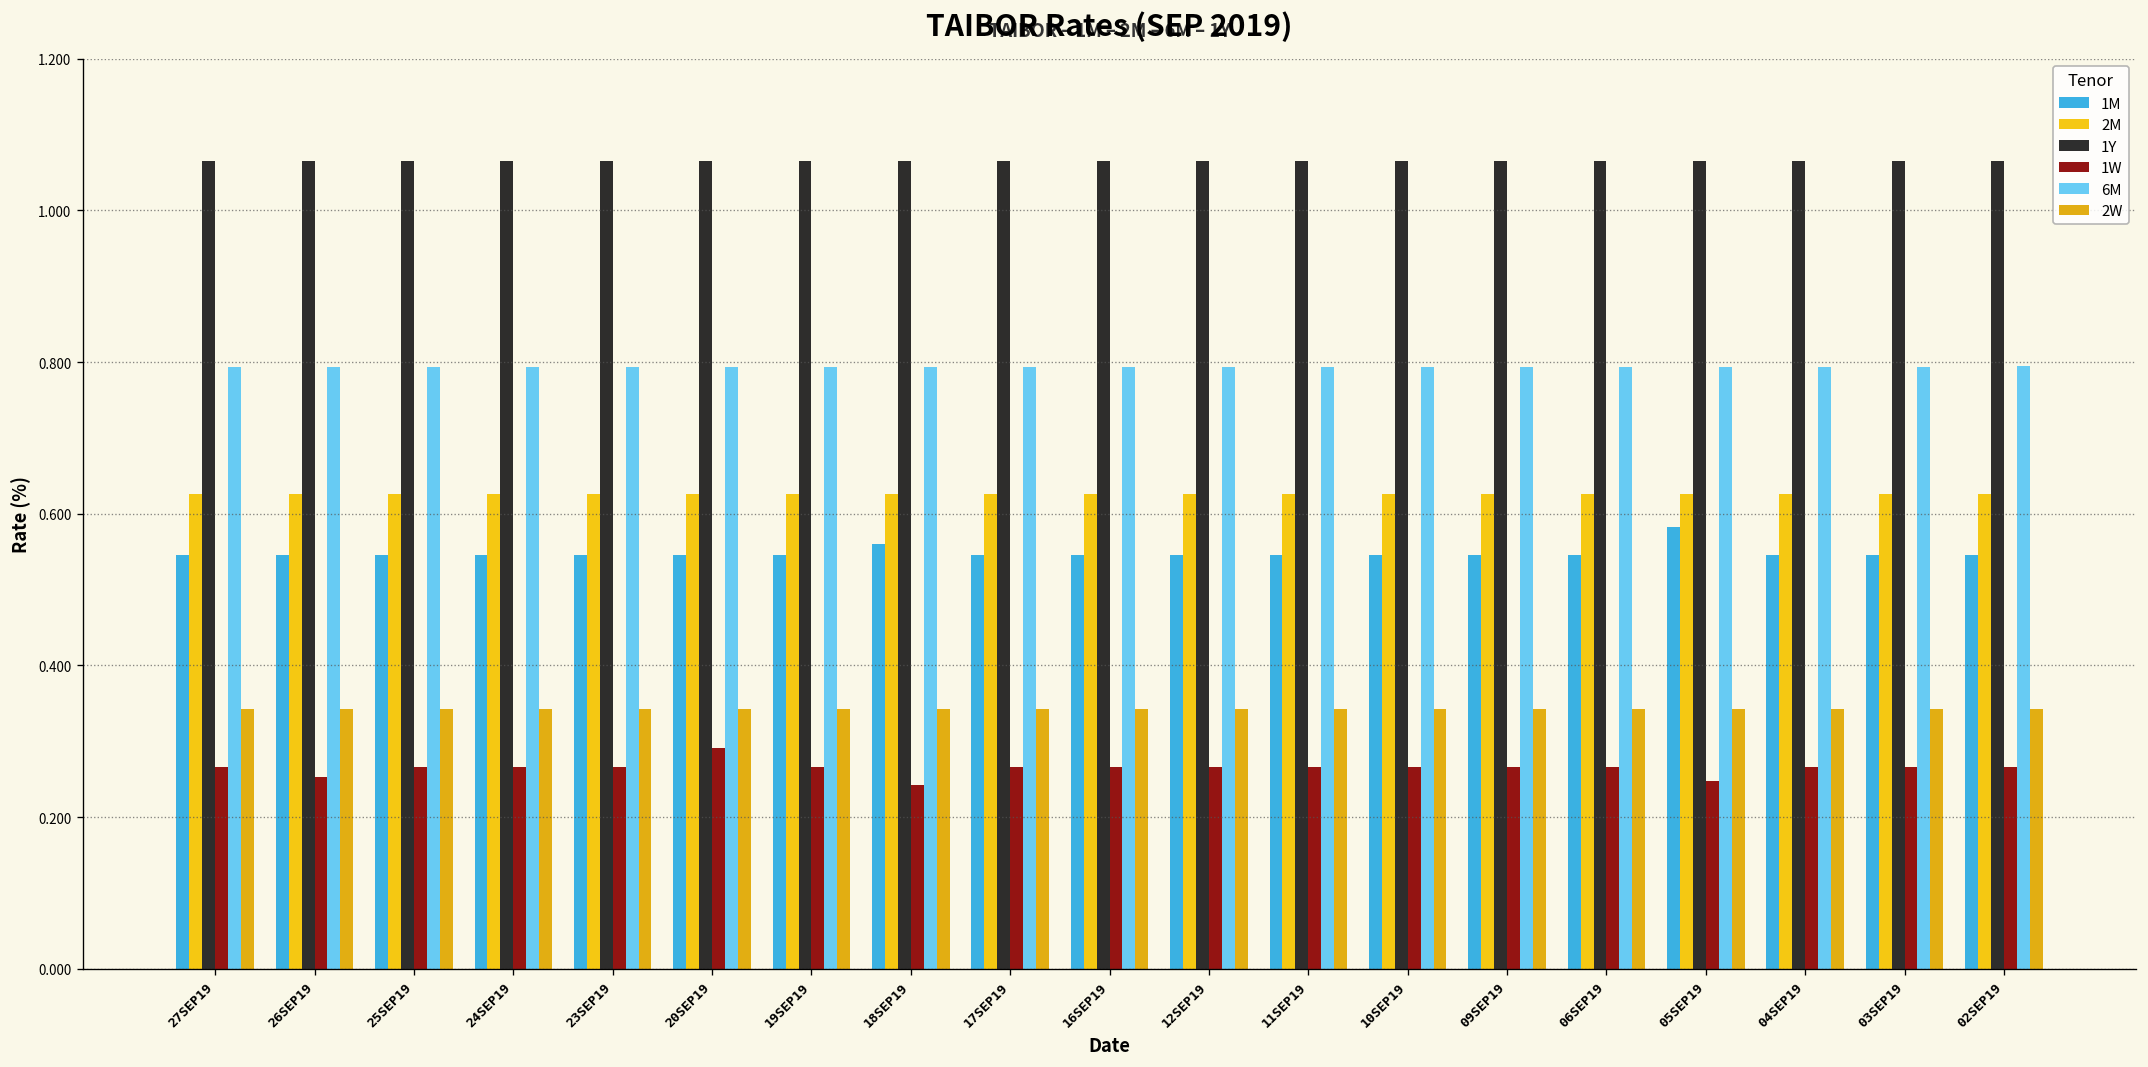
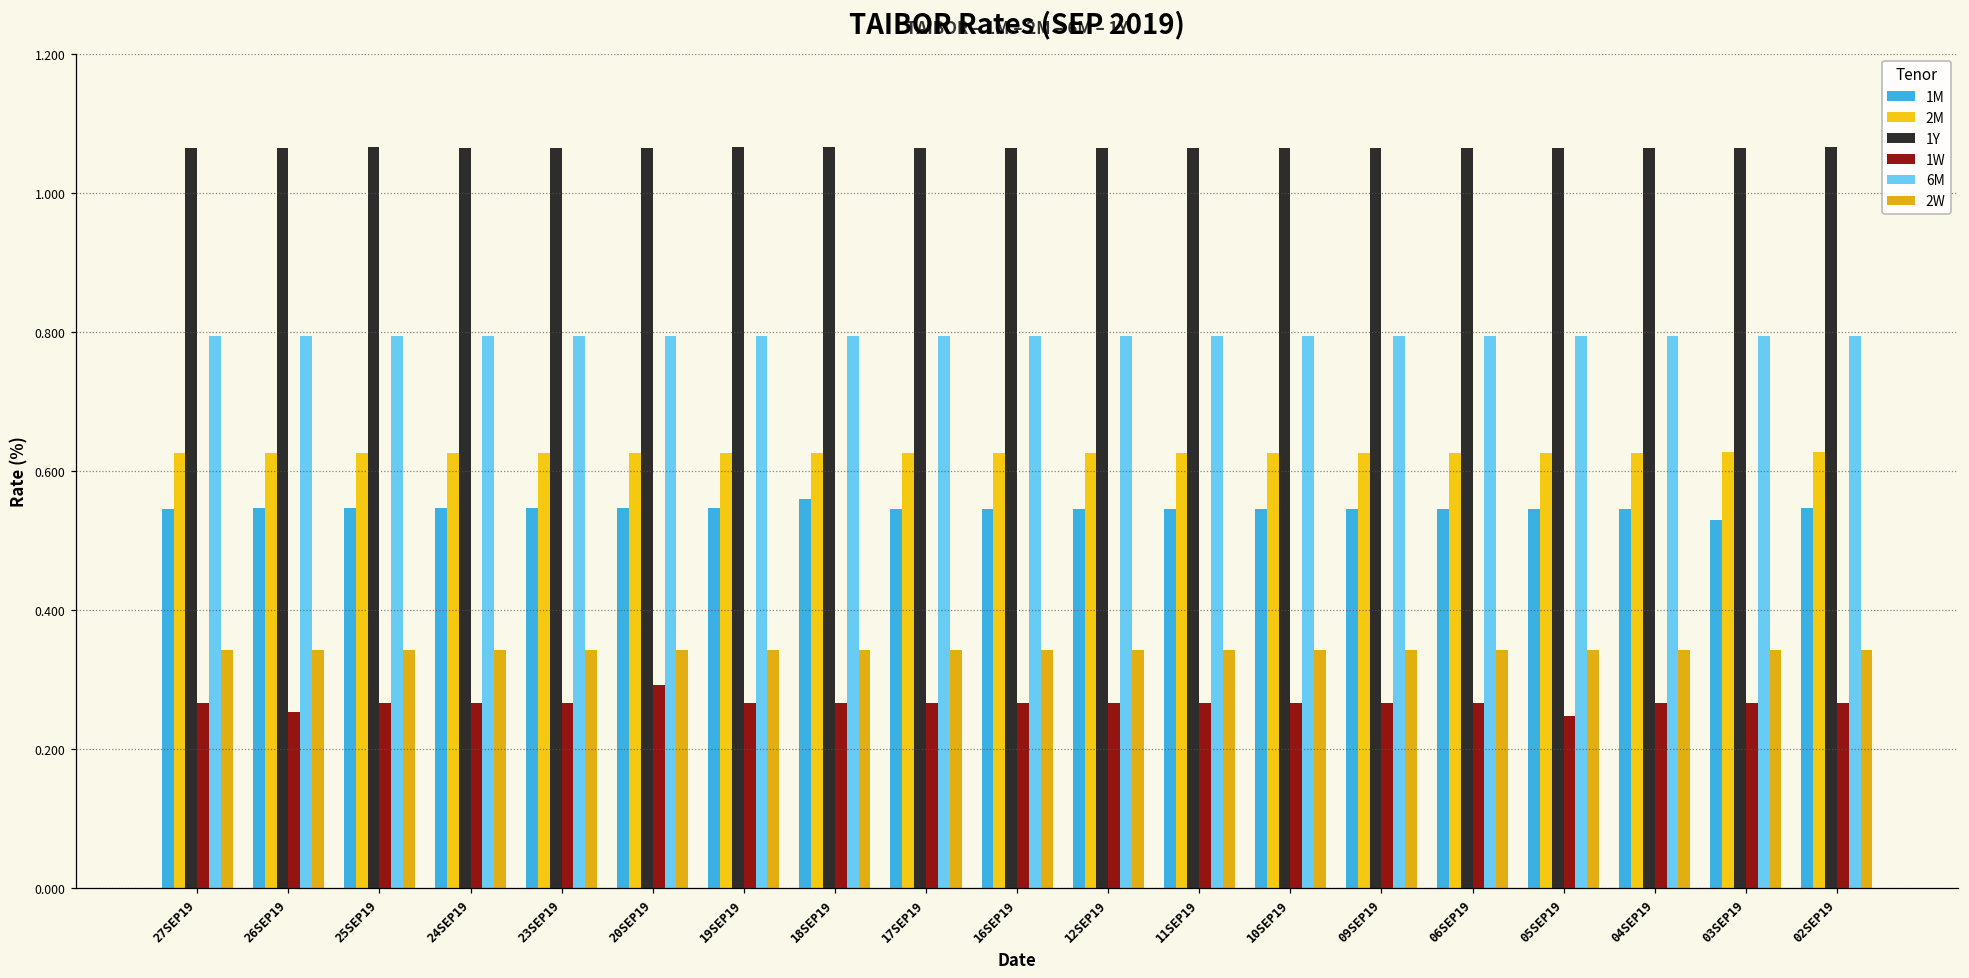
  {
    "1M": {
      "27SEP19": 0.55,
      "26SEP19": 0.55,
      "25SEP19": 0.55,
      "24SEP19": 0.55,
      "23SEP19": 0.55,
      "20SEP19": 0.55,
      "19SEP19": 0.55,
      "18SEP19": 0.56,
      "17SEP19": 0.55,
      "16SEP19": 0.55,
      "12SEP19": 0.55,
      "11SEP19": 0.55,
      "10SEP19": 0.55,
      "09SEP19": 0.55,
      "06SEP19": 0.55,
-     "05SEP19": 0.58,
+     "05SEP19": 0.55,
      "04SEP19": 0.55,
-     "03SEP19": 0.55,
+     "03SEP19": 0.53,
      "02SEP19": 0.55
    },
    "1Y": {
      "27SEP19": 1.07,
      "26SEP19": 1.07,
      "25SEP19": 1.07,
      "24SEP19": 1.07,
      "23SEP19": 1.06,
      "20SEP19": 1.07,
      "19SEP19": 1.07,
      "18SEP19": 1.07,
      "17SEP19": 1.06,
      "16SEP19": 1.06,
      "12SEP19": 1.07,
      "11SEP19": 1.06,
      "10SEP19": 1.06,
      "09SEP19": 1.06,
      "06SEP19": 1.07,
      "05SEP19": 1.06,
      "04SEP19": 1.07,
      "03SEP19": 1.07,
      "02SEP19": 1.07
    },
    "1W": {
      "27SEP19": 0.27,
      "26SEP19": 0.25,
      "25SEP19": 0.27,
      "24SEP19": 0.27,
      "23SEP19": 0.27,
      "20SEP19": 0.29,
      "19SEP19": 0.27,
-     "18SEP19": 0.24,
+     "18SEP19": 0.27,
      "17SEP19": 0.27,
      "16SEP19": 0.27,
      "12SEP19": 0.27,
      "11SEP19": 0.27,
      "10SEP19": 0.27,
      "09SEP19": 0.27,
      "06SEP19": 0.27,
      "05SEP19": 0.25,
      "04SEP19": 0.27,
      "03SEP19": 0.27,
      "02SEP19": 0.27
    },
    "6M": {
      "27SEP19": 0.79,
      "26SEP19": 0.79,
      "25SEP19": 0.79,
      "24SEP19": 0.79,
      "23SEP19": 0.79,
      "20SEP19": 0.79,
      "19SEP19": 0.79,
      "18SEP19": 0.79,
      "17SEP19": 0.79,
      "16SEP19": 0.79,
      "12SEP19": 0.79,
      "11SEP19": 0.79,
      "10SEP19": 0.79,
      "09SEP19": 0.79,
      "06SEP19": 0.79,
      "05SEP19": 0.79,
      "04SEP19": 0.79,
      "03SEP19": 0.79,
      "02SEP19": 0.79
    }
  }
